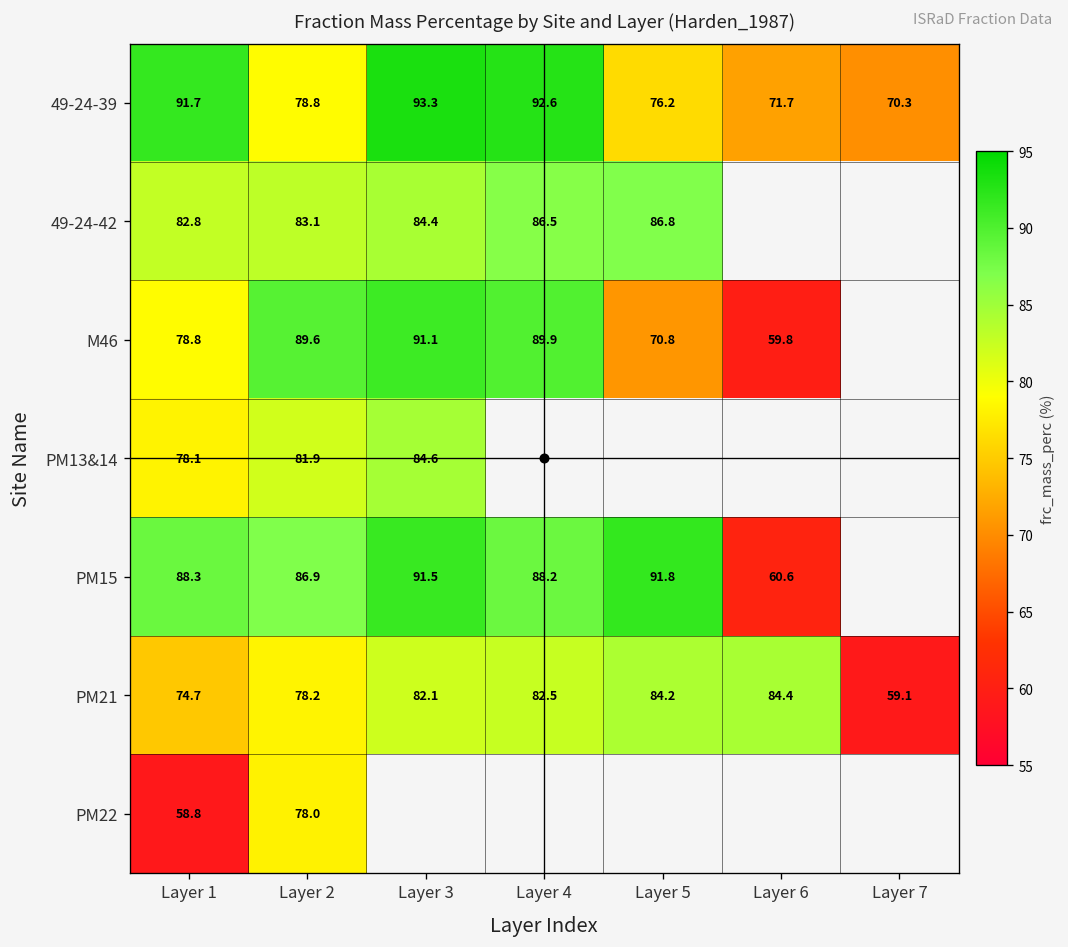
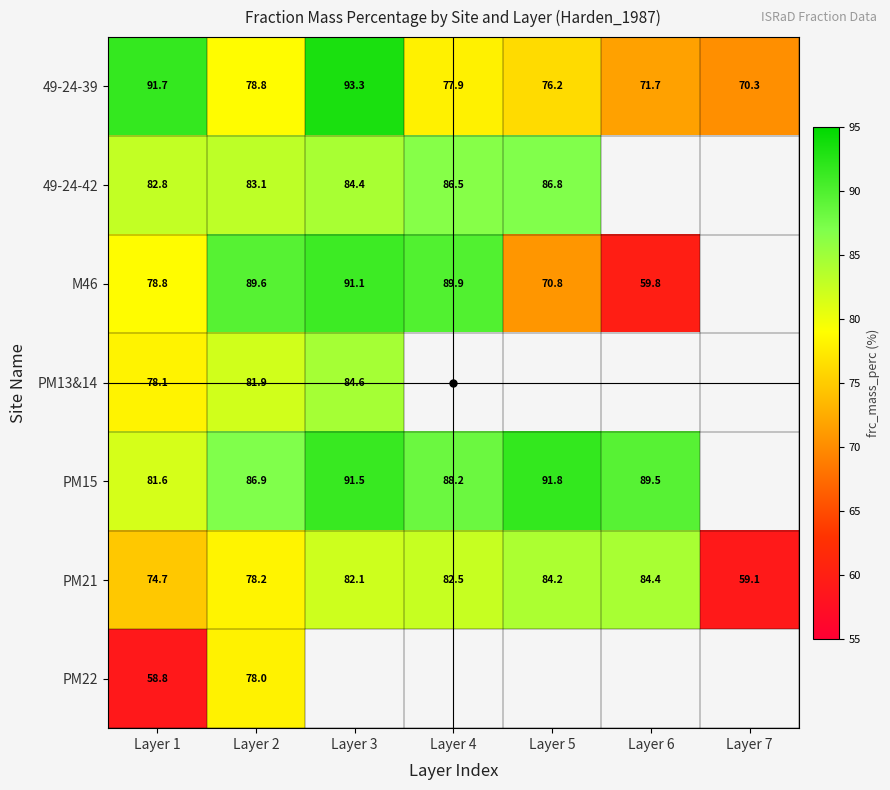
  {
    "49-24-39": {
      "Layer 1": 91.7,
      "Layer 2": 78.8,
      "Layer 3": 93.3,
-     "Layer 4": 92.6,
+     "Layer 4": 77.9,
      "Layer 5": 76.2,
      "Layer 6": 71.7,
      "Layer 7": 70.3
    },
    "49-24-42": {
      "Layer 1": 82.8,
      "Layer 2": 83.1,
      "Layer 3": 84.4,
      "Layer 4": 86.5,
      "Layer 5": 86.8
    },
    "M46": {
      "Layer 1": 78.8,
      "Layer 2": 89.6,
      "Layer 3": 91.1,
      "Layer 4": 89.9,
      "Layer 5": 70.8,
      "Layer 6": 59.8
    },
    "PM13&14": {
      "Layer 1": 78.1,
      "Layer 2": 81.9,
      "Layer 3": 84.6
    },
    "PM15": {
-     "Layer 1": 88.3,
+     "Layer 1": 81.6,
      "Layer 2": 86.9,
      "Layer 3": 91.5,
      "Layer 4": 88.2,
      "Layer 5": 91.8,
-     "Layer 6": 60.6
+     "Layer 6": 89.5
    },
    "PM21": {
      "Layer 1": 74.7,
      "Layer 2": 78.2,
      "Layer 3": 82.1,
      "Layer 4": 82.5,
      "Layer 5": 84.2,
      "Layer 6": 84.4,
      "Layer 7": 59.1
    },
    "PM22": {
      "Layer 1": 58.8,
      "Layer 2": 78.0
    }
  }
